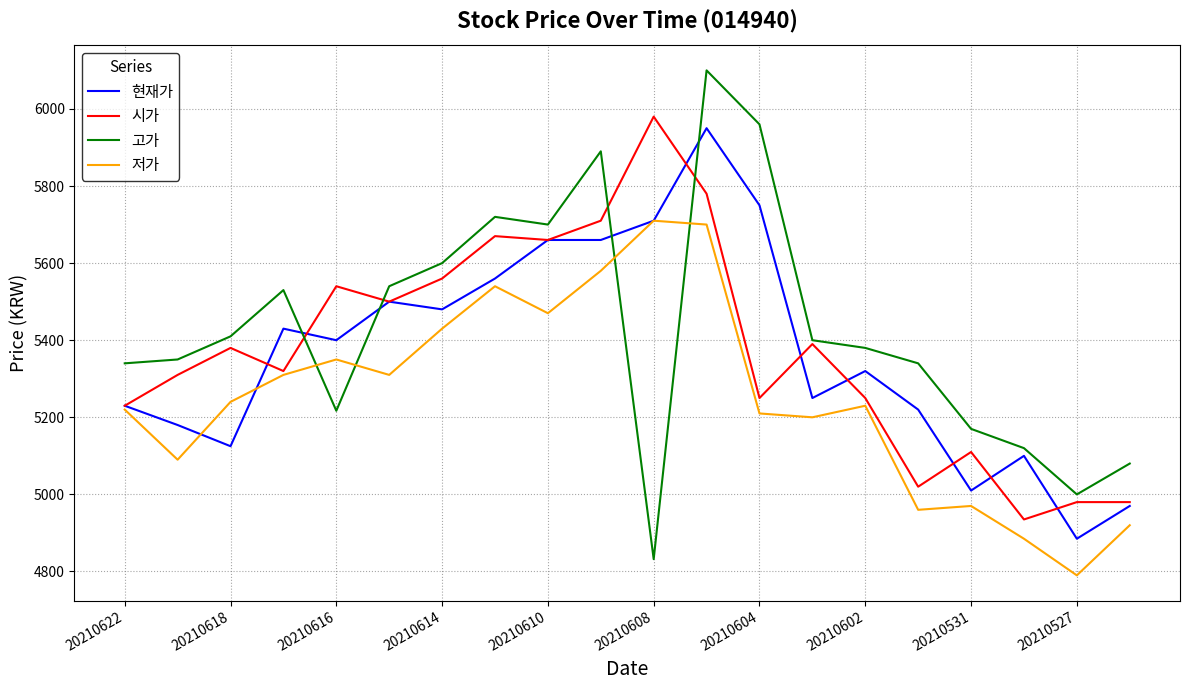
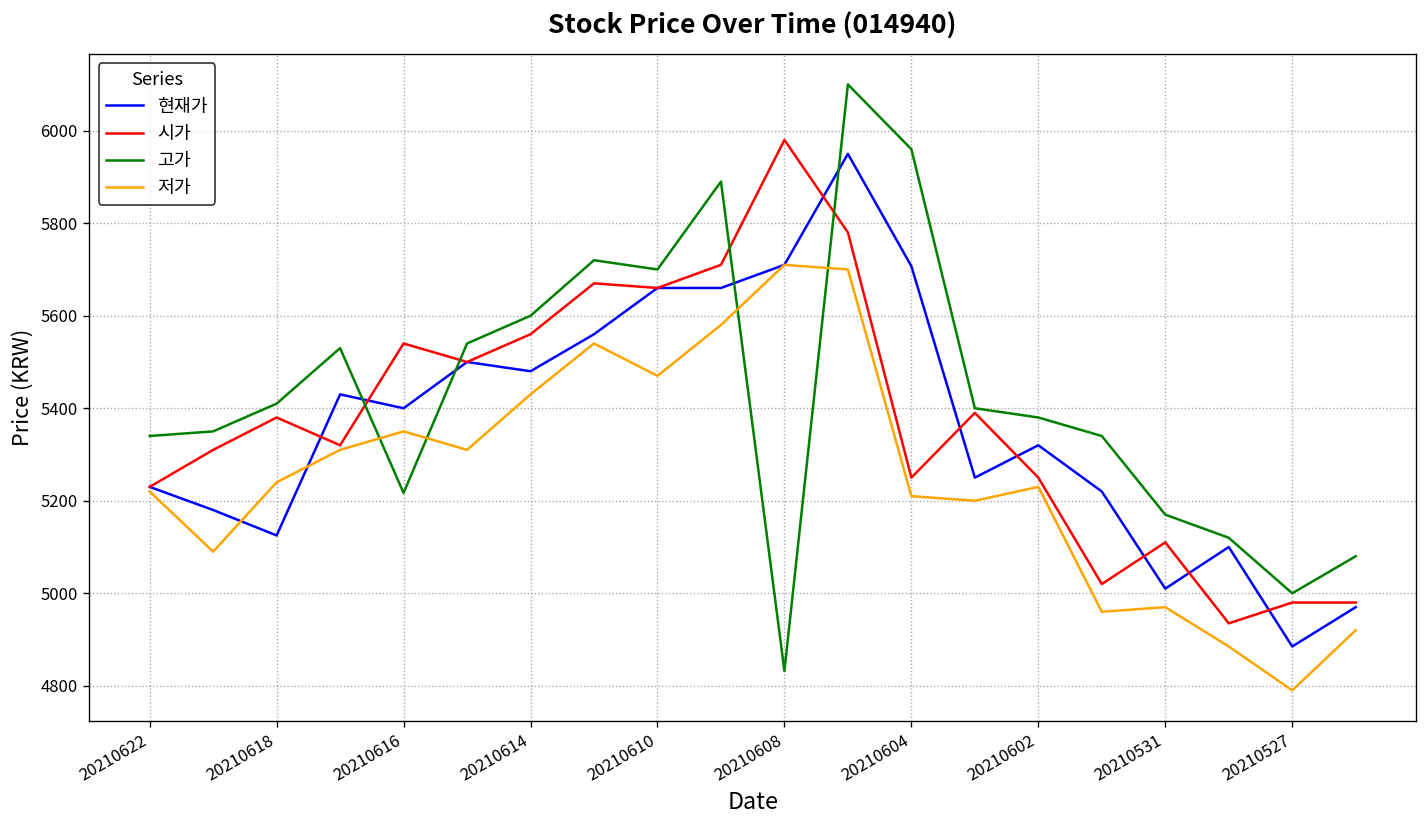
  {
    "현재가": {
      "20210618": 5130,
      "20210616": 5400,
      "20210614": 5480,
-     "20210604": 5750,
+     "20210604": 5710,
      "20210602": 5320,
      "20210531": 5010,
      "20210527": 4890
    },
    "시가": {
      "20210618": 5380,
      "20210616": 5540,
      "20210614": 5560,
      "20210608": 5980,
      "20210604": 5250,
      "20210602": 5250,
      "20210531": 5110,
      "20210527": 4980
    },
    "고가": {
      "20210622": 5340,
      "20210618": 5410,
      "20210616": 5220,
      "20210614": 5600,
      "20210610": 5700,
      "20210608": 4830,
      "20210604": 5960,
      "20210602": 5380,
      "20210531": 5170,
      "20210527": 5000
    },
    "저가": {
      "20210622": 5220,
      "20210618": 5240,
      "20210616": 5350,
      "20210614": 5430,
      "20210610": 5470,
      "20210604": 5210,
      "20210602": 5230,
      "20210531": 4970,
      "20210527": 4790
    }
  }
